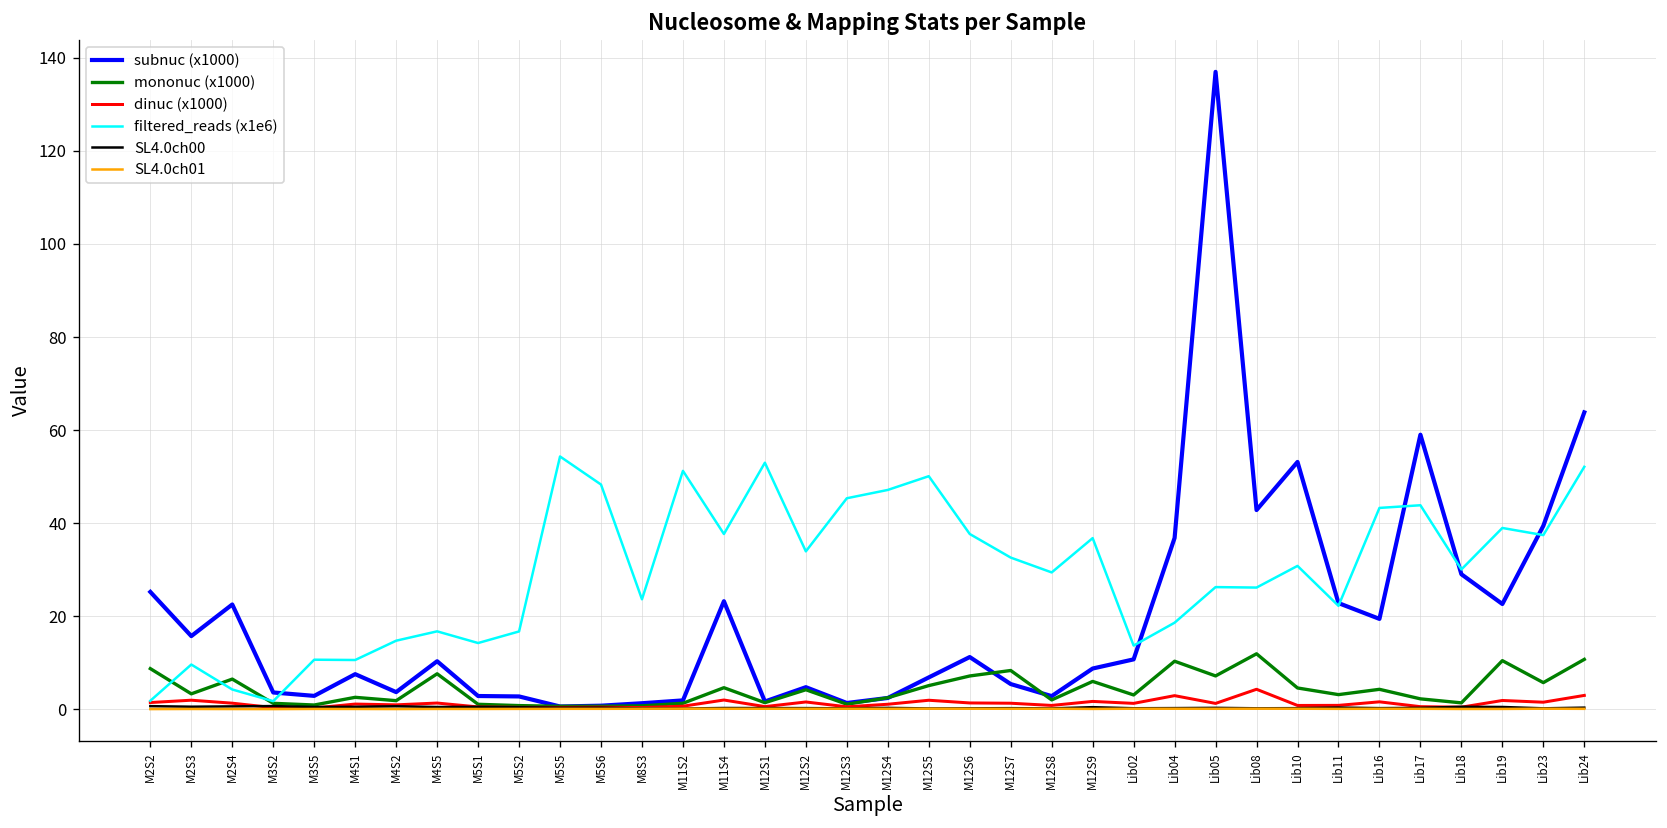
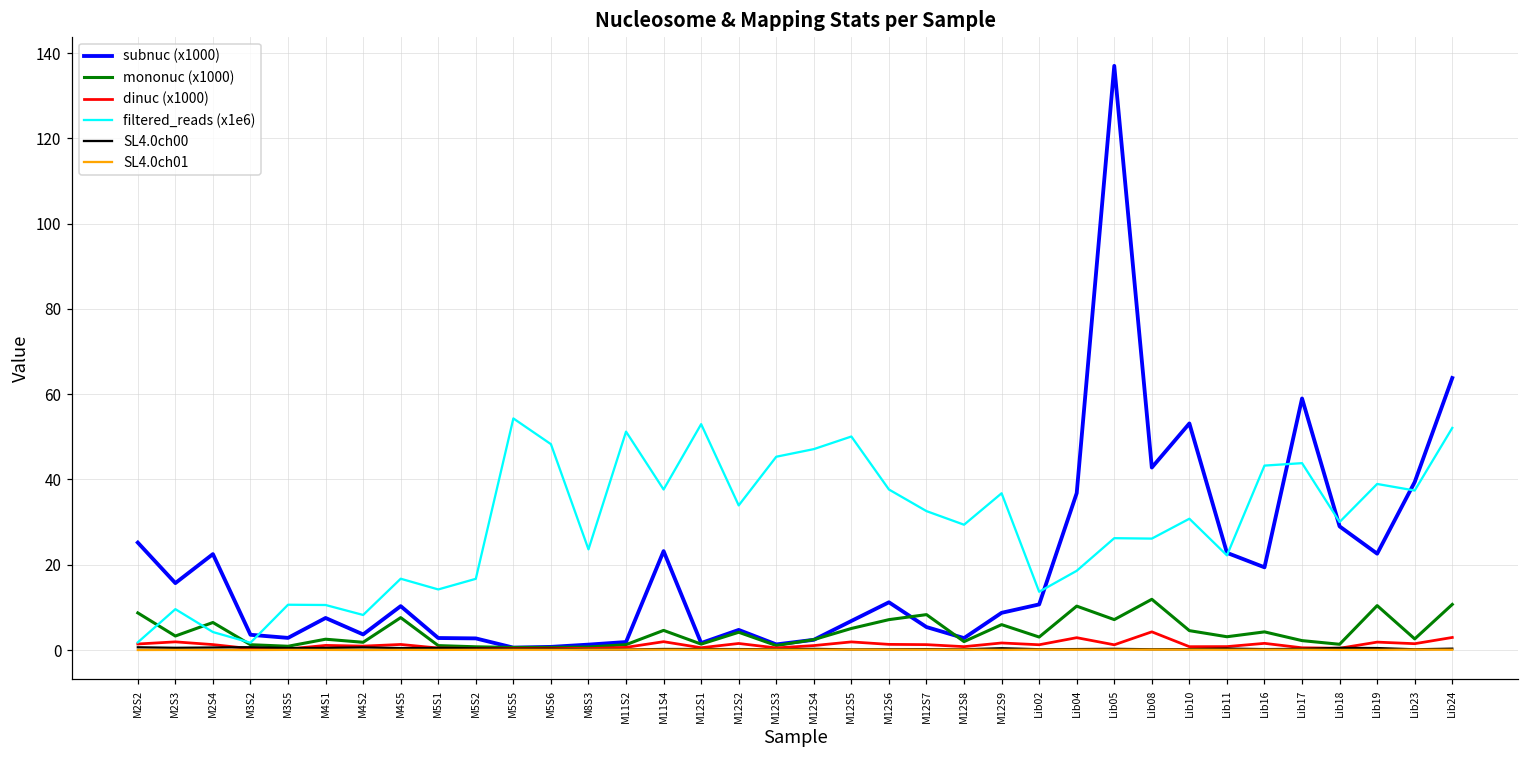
  {
    "subnuc (x1000)": {
      "M2S2": 25,
      "M2S3": 16,
      "M2S4": 23,
      "M3S2": 4,
      "M3S5": 3,
      "M4S1": 8,
      "M4S2": 4,
      "M4S5": 10,
      "M5S1": 3,
      "M5S2": 3,
      "M11S4": 23,
      "M12S5": 7,
      "M12S6": 11,
      "M12S7": 5,
      "M12S8": 3,
      "M12S9": 9,
      "Lib02": 11,
      "Lib04": 37,
      "Lib05": 137,
      "Lib08": 43,
      "Lib10": 53,
      "Lib16": 19,
      "Lib17": 59,
      "Lib18": 29,
      "Lib19": 23,
      "Lib23": 39,
      "Lib24": 64
    },
    "mononuc (x1000)": {
      "M2S2": 9,
      "M2S3": 3,
      "M2S4": 6,
      "M4S1": 3,
      "M4S2": 2,
      "M4S5": 8,
      "M11S4": 5,
      "M12S5": 5,
      "M12S6": 7,
      "M12S7": 8,
      "M12S8": 2,
      "M12S9": 6,
      "Lib02": 3,
      "Lib04": 10,
      "Lib05": 7,
      "Lib08": 12,
      "Lib10": 5,
      "Lib11": 3,
      "Lib16": 4,
      "Lib17": 2,
      "Lib18": 1,
      "Lib19": 10,
-     "Lib23": 6,
+     "Lib23": 3,
      "Lib24": 11
    },
    "dinuc (x1000)": {
      "M2S3": 2,
      "M2S4": 1,
      "M4S5": 1,
      "M11S4": 2,
      "M12S2": 2,
      "M12S4": 1,
      "M12S5": 2,
      "M12S6": 1,
      "M12S7": 1,
      "M12S9": 2,
      "Lib02": 1,
      "Lib04": 3,
      "Lib05": 1,
      "Lib08": 4,
      "Lib16": 2,
      "Lib19": 2,
      "Lib23": 1,
      "Lib24": 3
    },
    "filtered_reads (x1e6)": {
      "M2S3": 10,
      "M2S4": 4,
      "M3S5": 11,
      "M4S1": 11,
-     "M4S2": 15,
+     "M4S2": 8,
      "M4S5": 17,
      "M5S1": 14,
      "M5S2": 17,
      "M5S5": 54,
      "M5S6": 48,
      "M8S3": 24,
      "M11S2": 51,
      "M11S4": 38,
      "M12S1": 53,
      "M12S2": 34,
      "M12S3": 45,
      "M12S4": 47,
      "M12S5": 50,
      "M12S6": 38,
      "M12S7": 33,
      "M12S8": 29,
      "M12S9": 37,
      "Lib02": 14,
      "Lib04": 19,
      "Lib05": 26,
      "Lib08": 26,
      "Lib10": 31,
      "Lib16": 43,
      "Lib17": 44,
      "Lib18": 30,
      "Lib19": 39,
      "Lib23": 37,
      "Lib24": 52
    }
  }
